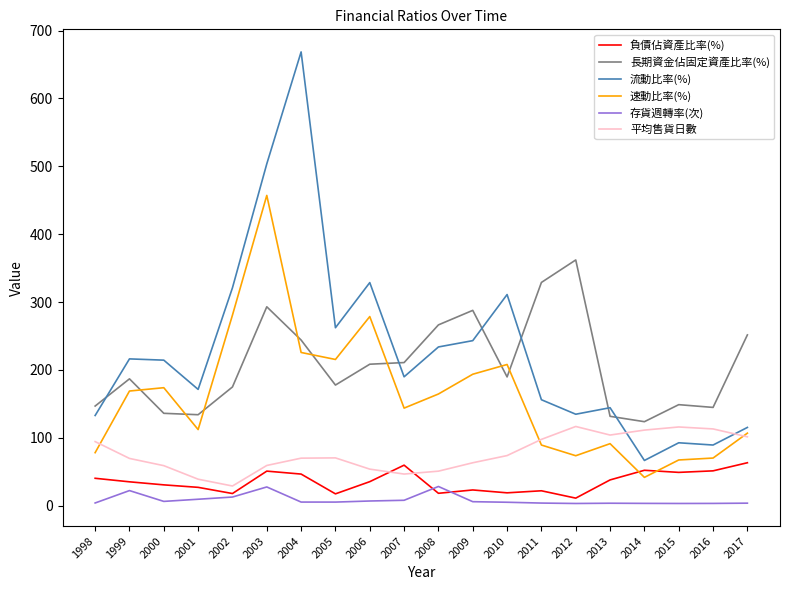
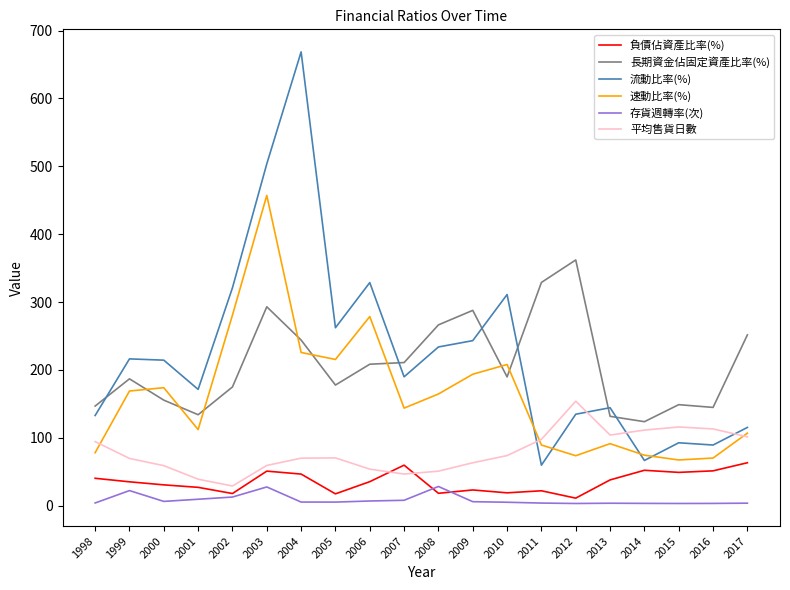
  {
    "負債佔資產比率(%)": {
      "1998": 40,
      "1999": 40,
      "2000": 30,
      "2001": 30,
      "2002": 20,
      "2003": 50,
      "2004": 50,
      "2005": 20,
      "2006": 40,
      "2007": 60,
      "2008": 20,
      "2009": 20,
      "2010": 20,
      "2011": 20,
      "2012": 10,
      "2013": 40,
      "2014": 50,
      "2015": 50,
      "2016": 50,
      "2017": 60
    },
    "長期資金佔固定資產比率(%)": {
      "1998": 150,
      "1999": 190,
-     "2000": 140,
+     "2000": 160,
      "2001": 130,
      "2002": 170,
      "2003": 290,
      "2004": 240,
      "2005": 180,
      "2006": 210,
      "2007": 210,
      "2008": 270,
      "2009": 290,
      "2010": 190,
      "2011": 330,
      "2012": 360,
      "2013": 130,
      "2014": 120,
      "2015": 150,
      "2016": 140,
      "2017": 250
    },
    "流動比率(%)": {
      "1998": 130,
      "1999": 220,
      "2000": 210,
      "2001": 170,
      "2002": 320,
      "2003": 500,
      "2004": 670,
      "2005": 260,
      "2006": 330,
      "2007": 190,
      "2008": 230,
      "2009": 240,
      "2010": 310,
-     "2011": 160,
+     "2011": 60,
      "2012": 130,
      "2013": 140,
      "2014": 70,
      "2015": 90,
      "2016": 90,
      "2017": 120
    },
    "速動比率(%)": {
      "1998": 80,
      "1999": 170,
      "2000": 170,
      "2001": 110,
      "2002": 280,
      "2003": 460,
      "2004": 230,
      "2005": 220,
      "2006": 280,
      "2007": 140,
      "2008": 160,
      "2009": 190,
      "2010": 210,
      "2011": 90,
      "2012": 70,
      "2013": 90,
-     "2014": 40,
+     "2014": 70,
      "2015": 70,
      "2016": 70,
      "2017": 110
    },
    "存貨週轉率(次)": {
      "1998": 0,
      "1999": 20,
      "2000": 10,
      "2001": 10,
      "2002": 10,
      "2003": 30,
      "2004": 10,
      "2005": 10,
      "2006": 10,
      "2007": 10,
      "2008": 30,
      "2009": 10,
      "2010": 0,
      "2011": 0,
      "2012": 0,
      "2013": 0,
      "2014": 0,
      "2015": 0,
      "2016": 0,
      "2017": 0
    },
    "平均售貨日數": {
      "1998": 90,
      "1999": 70,
      "2000": 60,
      "2001": 40,
      "2002": 30,
      "2003": 60,
      "2004": 70,
      "2005": 70,
      "2006": 50,
      "2007": 50,
      "2008": 50,
      "2009": 60,
      "2010": 70,
      "2011": 100,
-     "2012": 120,
+     "2012": 150,
      "2013": 100,
      "2014": 110,
      "2015": 120,
      "2016": 110,
      "2017": 100
    }
  }
